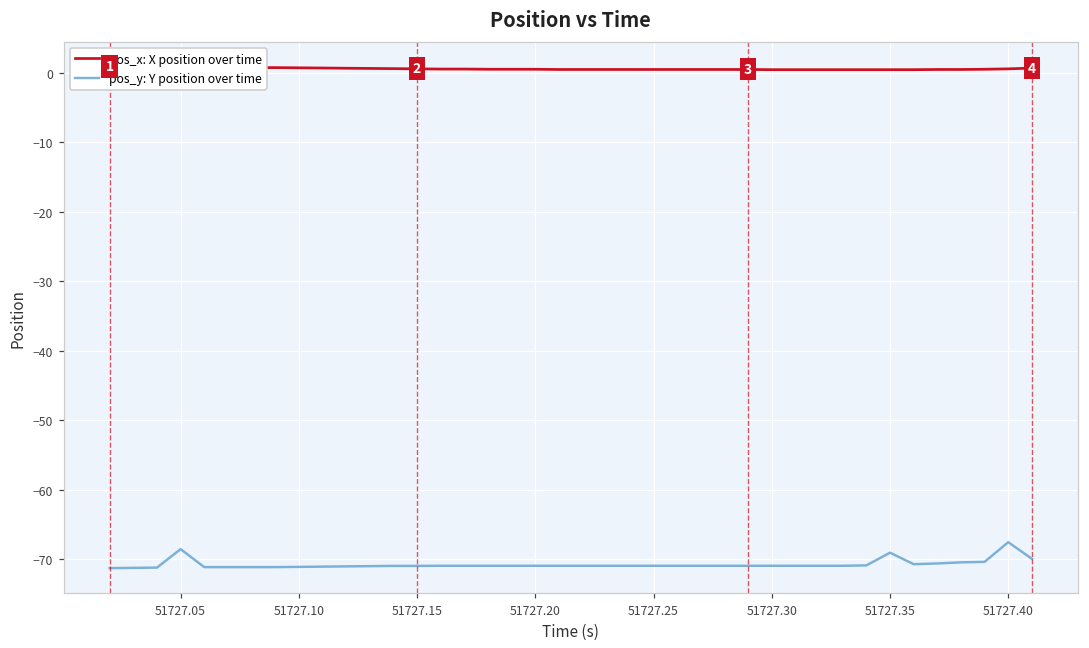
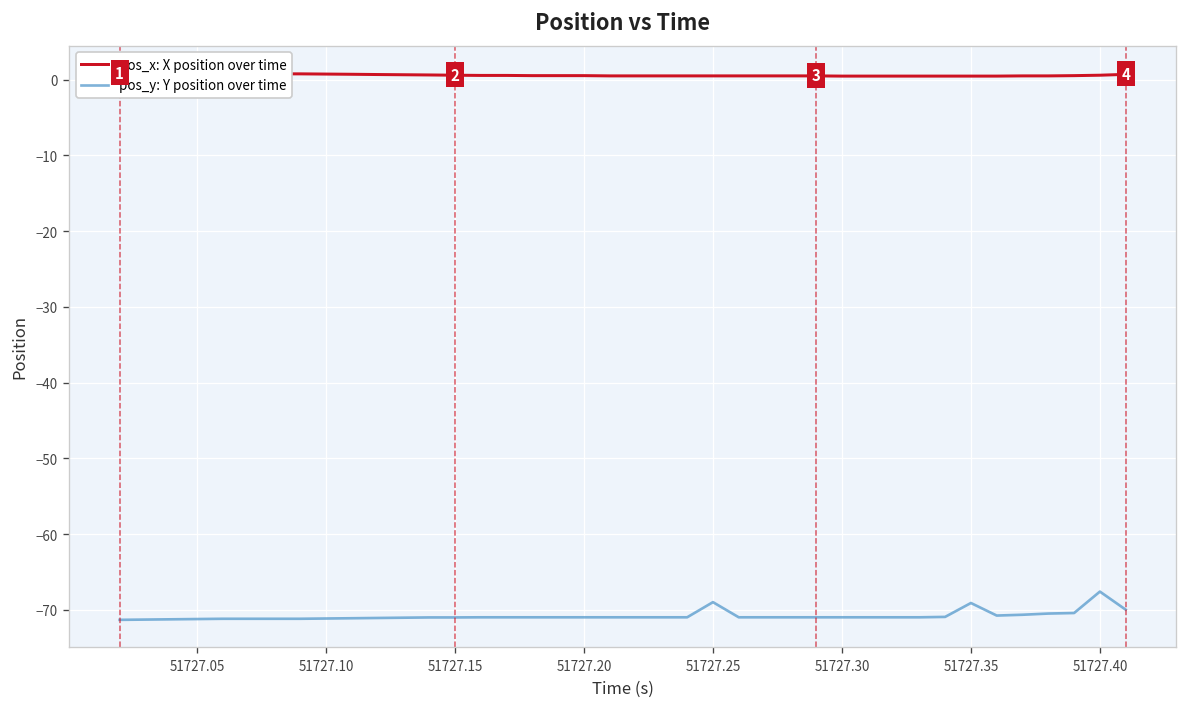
  {
    "pos_y: Y position over time": {
-     "51727.05": -69,
+     "51727.05": -71,
      "51727.10": -71,
      "51727.15": -71,
      "51727.20": -71,
-     "51727.25": -71,
+     "51727.25": -69,
      "51727.30": -71,
      "51727.35": -69,
      "51727.40": -68
    }
  }
